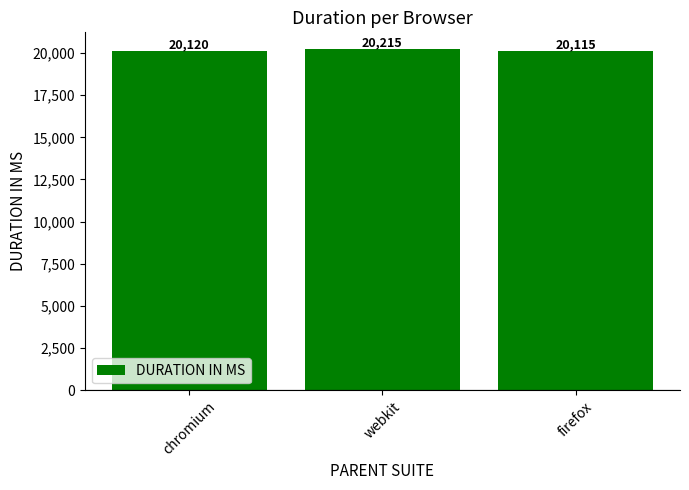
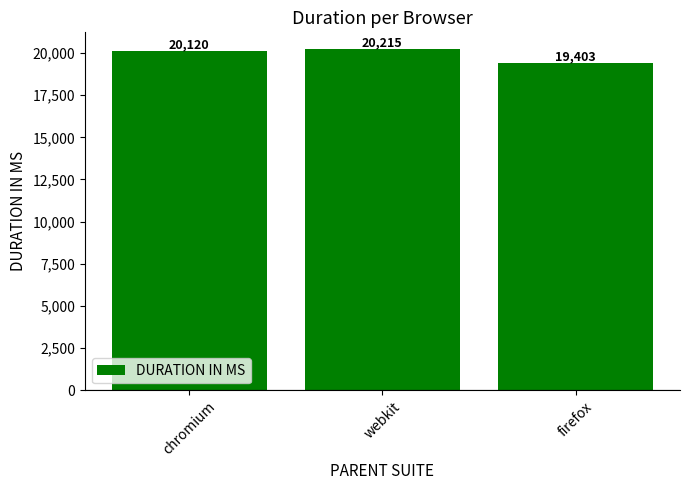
  {
    "chromium": "20,120",
    "webkit": "20,215",
-   "firefox": "20,115"
+   "firefox": "19,403"
  }
